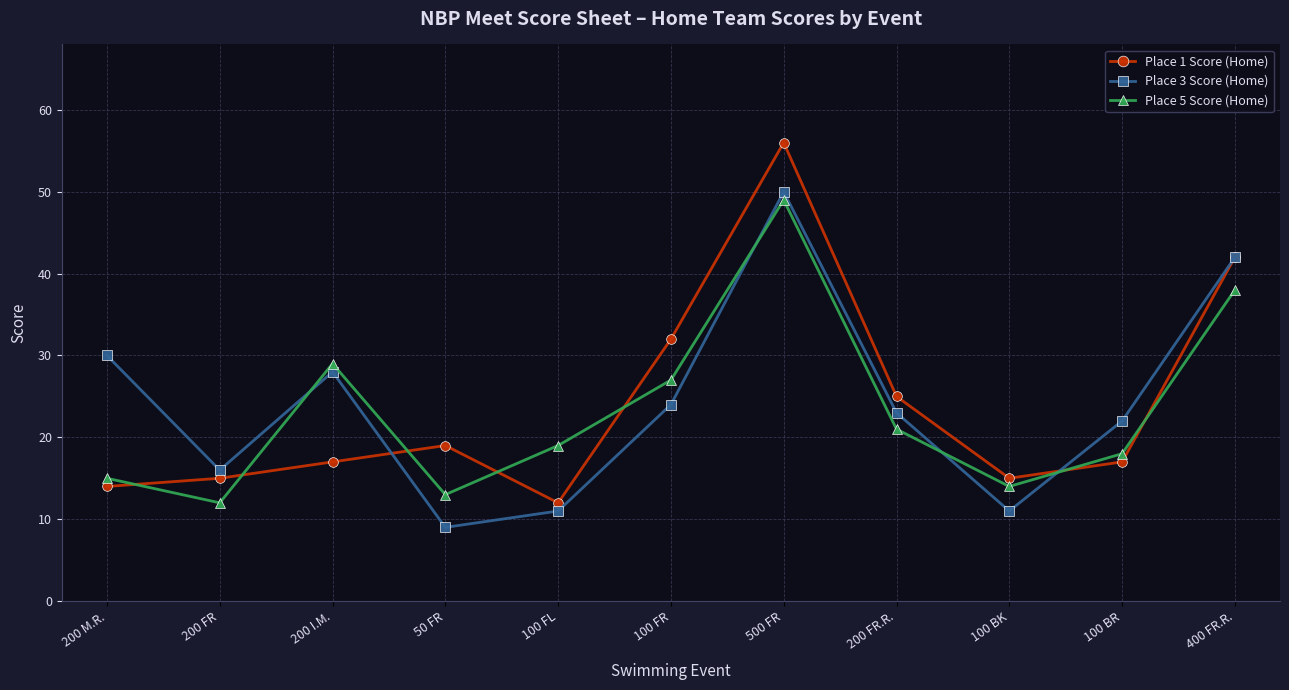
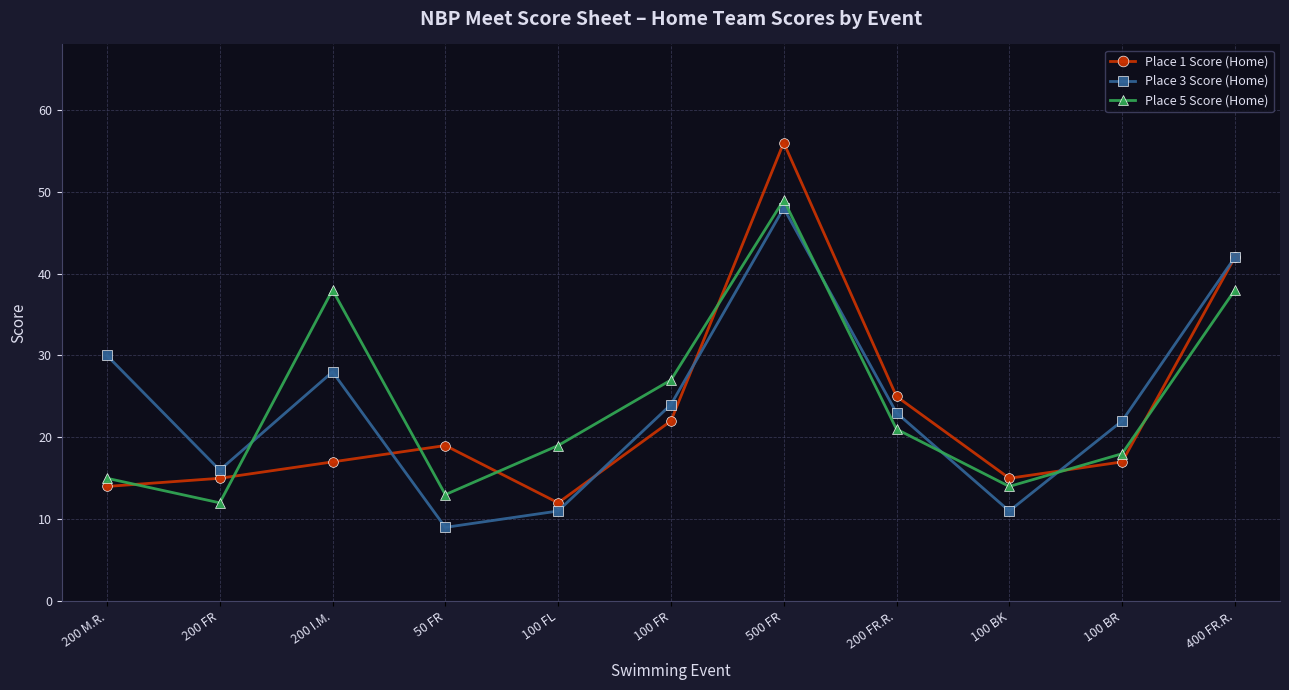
  {
    "Place 1 Score (Home)": {
      "200 M.R.": 14,
      "200 FR": 15,
      "200 I.M.": 17,
      "50 FR": 19,
      "100 FL": 12,
-     "100 FR": 32,
+     "100 FR": 22,
      "500 FR": 56,
      "200 FR.R.": 25,
      "100 BK": 15,
      "100 BR": 17
    },
    "Place 3 Score (Home)": {
      "200 M.R.": 30,
      "200 FR": 16,
      "200 I.M.": 28,
      "50 FR": 9,
      "100 FL": 11,
      "100 FR": 24,
-     "500 FR": 50,
+     "500 FR": 48,
      "200 FR.R.": 23,
      "100 BK": 11,
      "100 BR": 22
    },
    "Place 5 Score (Home)": {
      "200 M.R.": 15,
      "200 FR": 12,
-     "200 I.M.": 29,
+     "200 I.M.": 38,
      "50 FR": 13,
      "100 FL": 19,
      "100 FR": 27,
      "500 FR": 49,
      "200 FR.R.": 21,
      "100 BK": 14,
      "100 BR": 18,
      "400 FR.R.": 38
    }
  }
